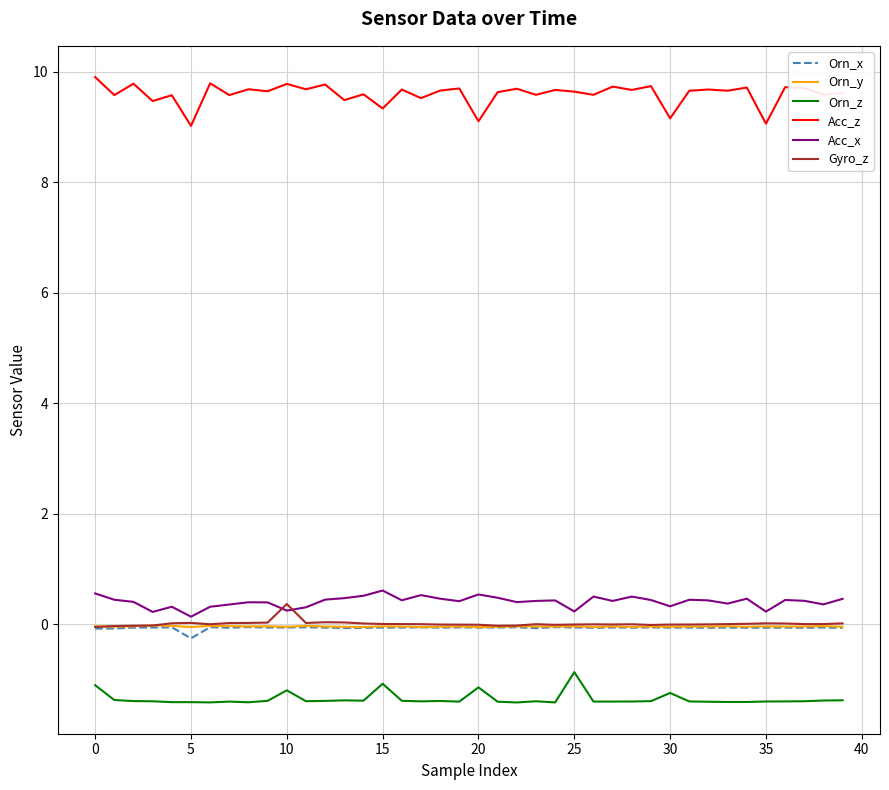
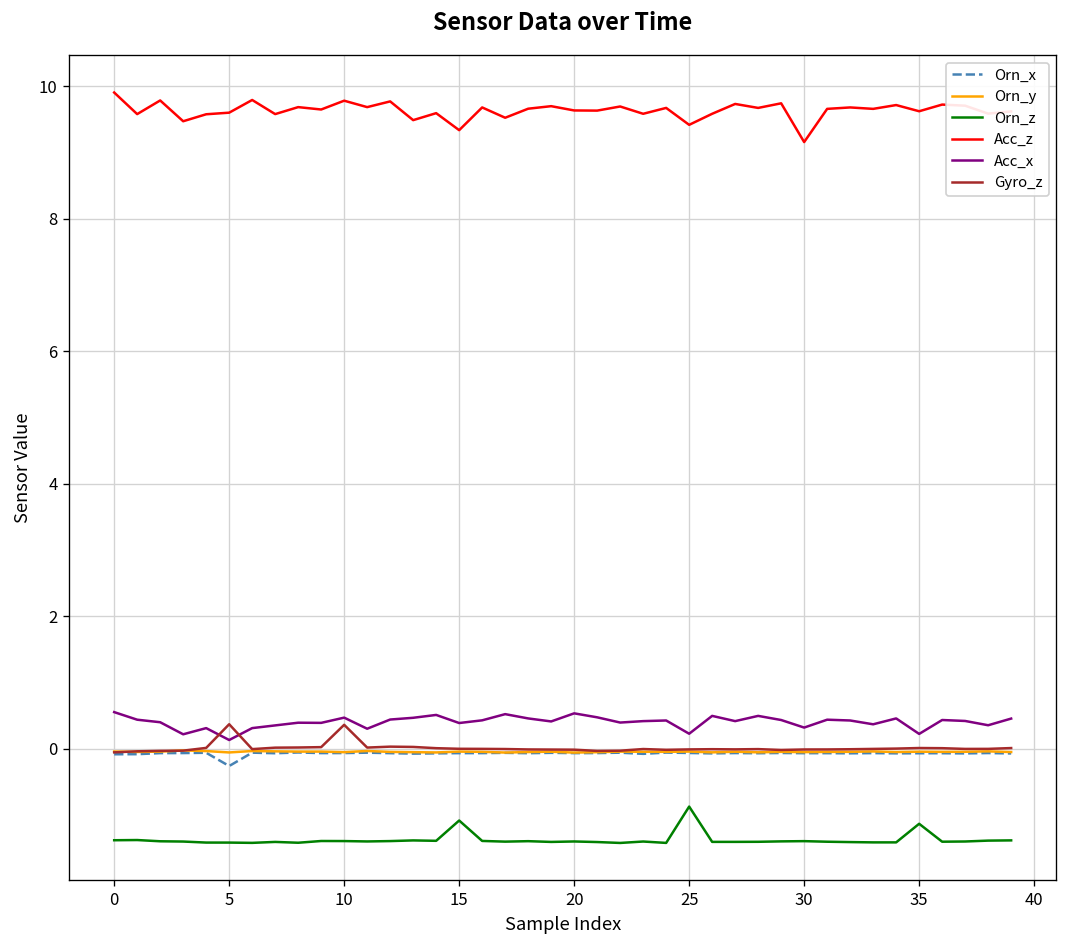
  {
    "Orn_x": {
      "5": -0.3
    },
    "Orn_y": {
      "5": -0.1
    },
    "Orn_z": {
-     "0": -1.1,
+     "0": -1.4,
      "5": -1.4,
-     "10": -1.2,
+     "10": -1.4,
      "15": -1.1,
-     "20": -1.1,
+     "20": -1.4,
      "25": -0.9,
-     "30": -1.2,
-     "35": -1.4
+     "30": -1.4,
+     "35": -1.1
    },
    "Acc_z": {
      "0": 9.9,
-     "5": 9.0,
+     "5": 9.6,
      "10": 9.8,
      "15": 9.3,
-     "20": 9.1,
-     "25": 9.6,
+     "20": 9.6,
+     "25": 9.4,
      "30": 9.2,
-     "35": 9.1
+     "35": 9.6
    },
    "Acc_x": {
      "0": 0.6,
      "5": 0.1,
-     "10": 0.2,
-     "15": 0.6,
+     "10": 0.5,
+     "15": 0.4,
      "20": 0.5,
      "25": 0.2,
      "30": 0.3,
      "35": 0.2
    },
    "Gyro_z": {
-     "5": 0.0,
+     "5": 0.4,
      "10": 0.4,
      "35": 0.0
    }
  }
